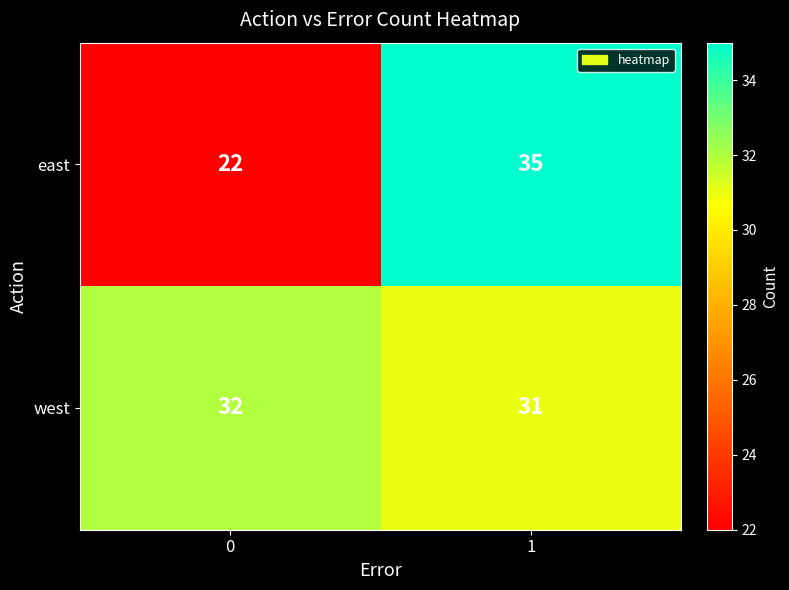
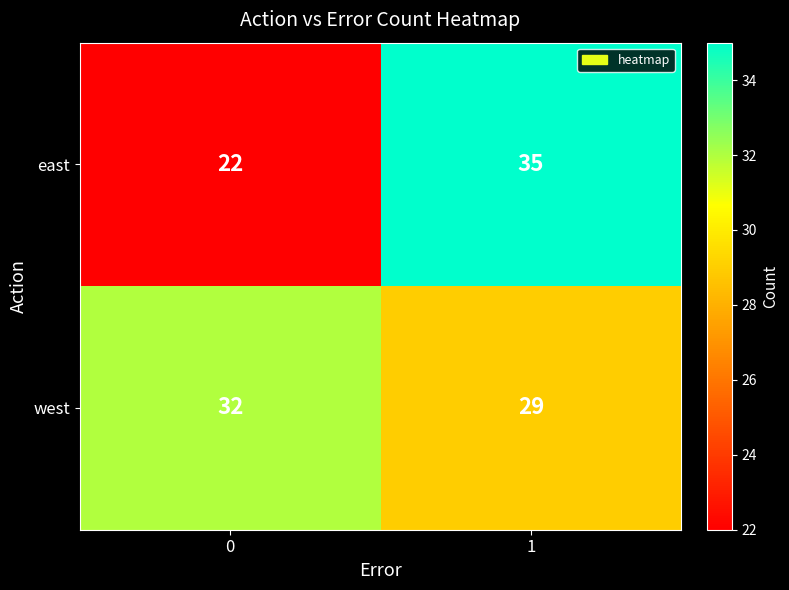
  {
    "east": {
      "0": 22,
      "1": 35
    },
    "west": {
      "0": 32,
-     "1": 31
+     "1": 29
    }
  }
